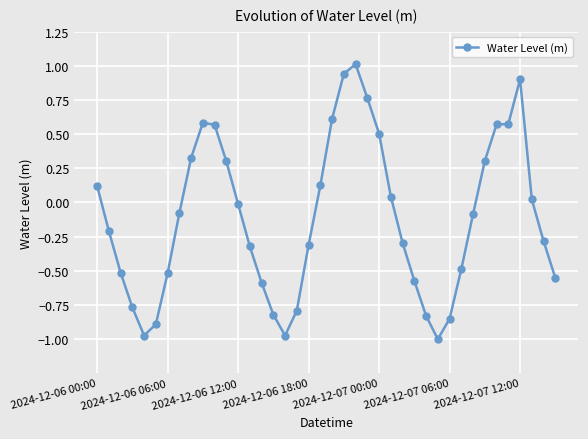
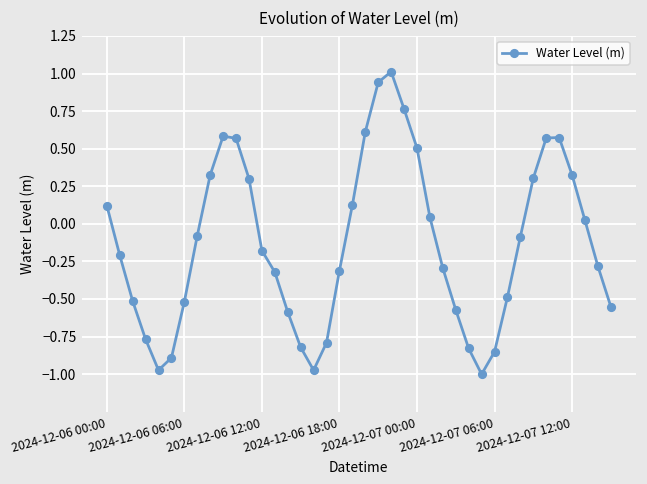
  {
    "2024-12-06 00:00": 0.12,
    "2024-12-06 06:00": -0.52,
-   "2024-12-06 12:00": -0.01,
+   "2024-12-06 12:00": -0.18,
    "2024-12-06 18:00": -0.31,
    "2024-12-07 00:00": 0.50,
    "2024-12-07 06:00": -0.85,
-   "2024-12-07 12:00": 0.90
+   "2024-12-07 12:00": 0.33
  }
